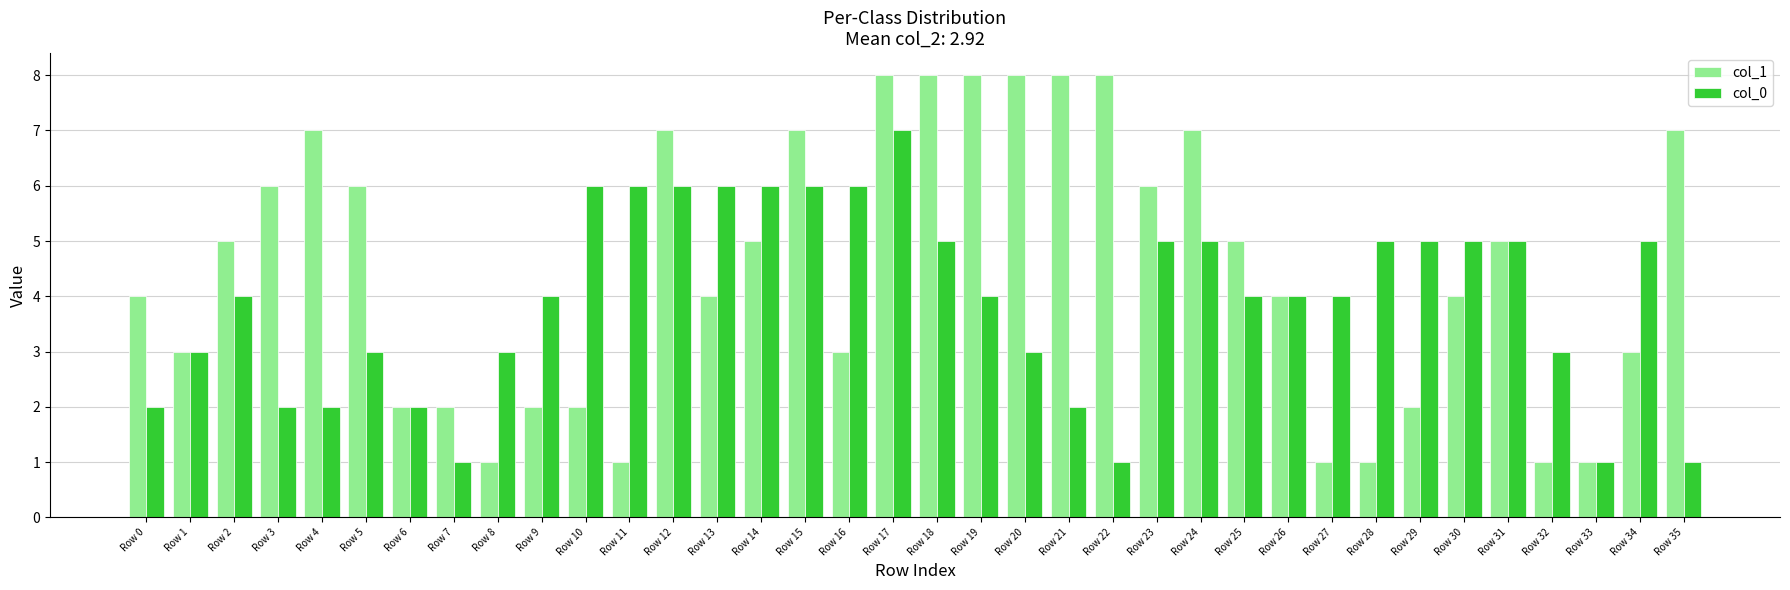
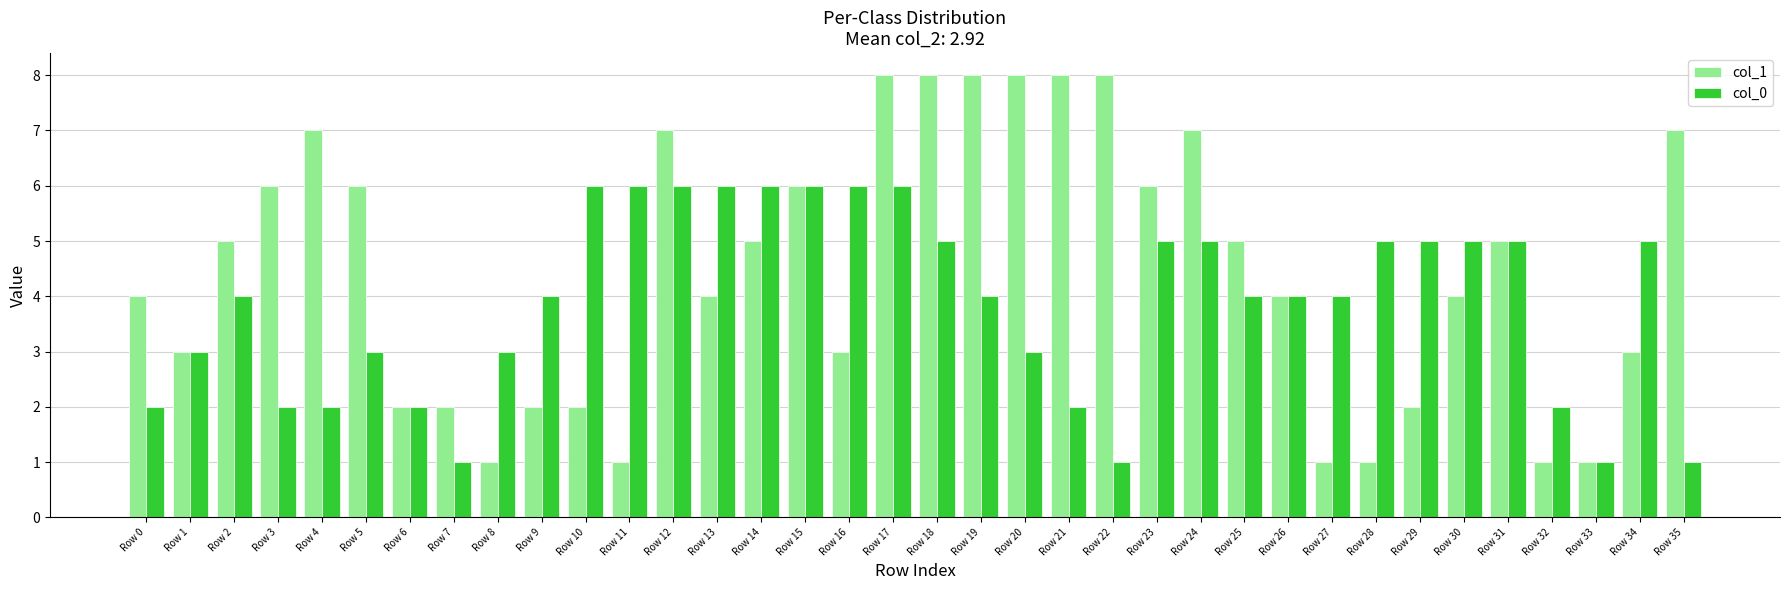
  {
    "col_1": {
      "Row 0": 4,
      "Row 1": 3,
      "Row 2": 5,
      "Row 3": 6,
      "Row 4": 7,
      "Row 5": 6,
      "Row 6": 2,
      "Row 7": 2,
      "Row 8": 1,
      "Row 9": 2,
      "Row 10": 2,
      "Row 11": 1,
      "Row 12": 7,
      "Row 13": 4,
      "Row 14": 5,
-     "Row 15": 7,
+     "Row 15": 6,
      "Row 16": 3,
      "Row 17": 8,
      "Row 18": 8,
      "Row 19": 8,
      "Row 20": 8,
      "Row 21": 8,
      "Row 22": 8,
      "Row 23": 6,
      "Row 24": 7,
      "Row 25": 5,
      "Row 26": 4,
      "Row 27": 1,
      "Row 28": 1,
      "Row 29": 2,
      "Row 30": 4,
      "Row 31": 5,
      "Row 32": 1,
      "Row 33": 1,
      "Row 34": 3,
      "Row 35": 7
    },
    "col_0": {
      "Row 0": 2,
      "Row 1": 3,
      "Row 2": 4,
      "Row 3": 2,
      "Row 4": 2,
      "Row 5": 3,
      "Row 6": 2,
      "Row 7": 1,
      "Row 8": 3,
      "Row 9": 4,
      "Row 10": 6,
      "Row 11": 6,
      "Row 12": 6,
      "Row 13": 6,
      "Row 14": 6,
      "Row 15": 6,
      "Row 16": 6,
-     "Row 17": 7,
+     "Row 17": 6,
      "Row 18": 5,
      "Row 19": 4,
      "Row 20": 3,
      "Row 21": 2,
      "Row 22": 1,
      "Row 23": 5,
      "Row 24": 5,
      "Row 25": 4,
      "Row 26": 4,
      "Row 27": 4,
      "Row 28": 5,
      "Row 29": 5,
      "Row 30": 5,
      "Row 31": 5,
-     "Row 32": 3,
+     "Row 32": 2,
      "Row 33": 1,
      "Row 34": 5,
      "Row 35": 1
    }
  }
